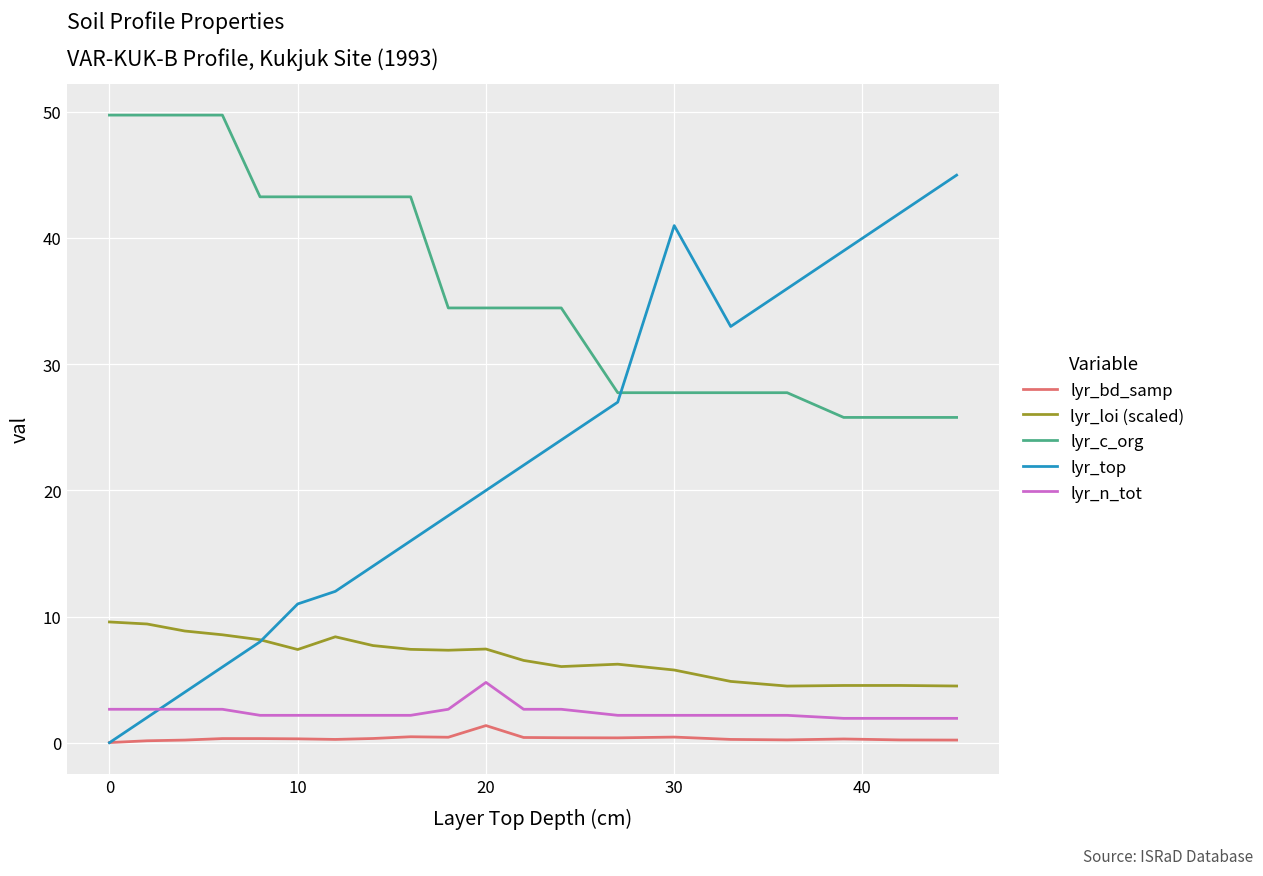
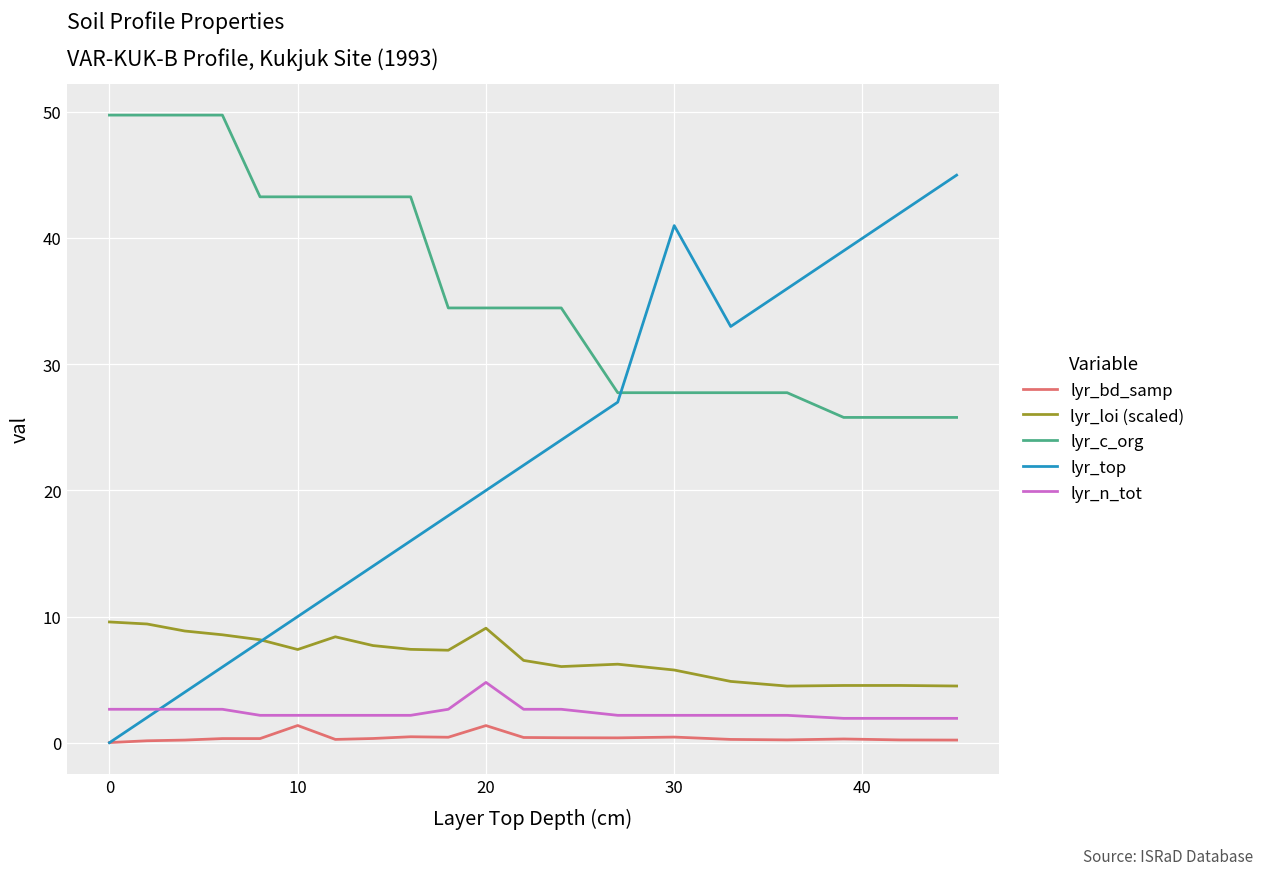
  {
    "lyr_bd_samp": {
-     "10": 0.3,
+     "10": 1.4,
      "20": 1.4,
      "30": 0.4
    },
    "lyr_loi (scaled)": {
      "0": 9.6,
      "10": 7.4,
-     "20": 7.4,
+     "20": 9.1,
      "30": 5.8
    },
    "lyr_c_org": {
      "0": 49.8,
      "10": 43.3,
      "20": 34.5,
      "30": 27.8
    },
    "lyr_top": {
-     "10": 11,
+     "10": 10,
      "20": 20,
      "30": 41
    },
    "lyr_n_tot": {
      "0": 2.7,
      "10": 2.2,
      "20": 4.8,
      "30": 2.2
    }
  }
